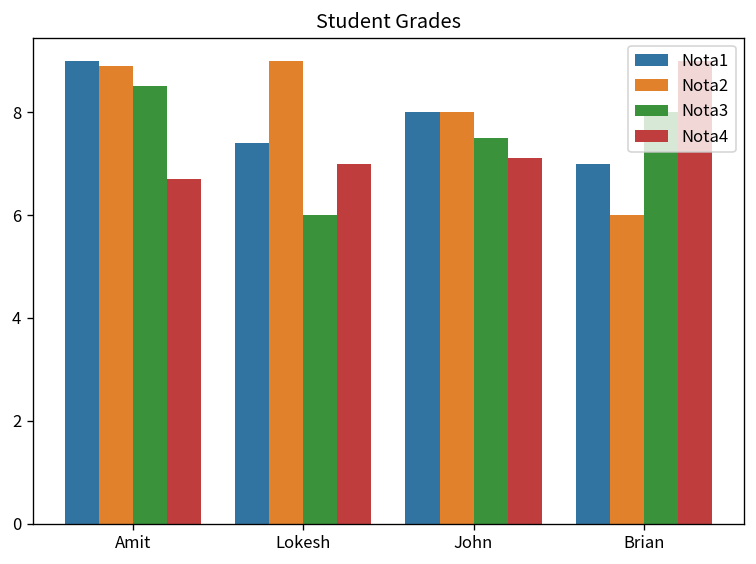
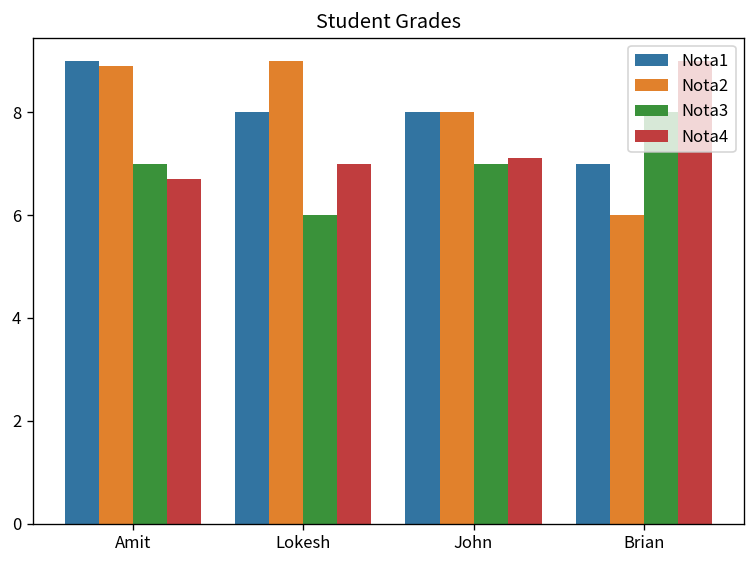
  {
    "Nota1": {
      "Amit": 9.0,
-     "Lokesh": 7.4,
+     "Lokesh": 8.0,
      "John": 8.0,
      "Brian": 7.0
    },
    "Nota2": {
      "Amit": 8.9,
      "Lokesh": 9.0,
      "John": 8.0,
      "Brian": 6.0
    },
    "Nota3": {
-     "Amit": 8.5,
+     "Amit": 7.0,
      "Lokesh": 6.0,
-     "John": 7.5
+     "John": 7.0
    },
    "Nota4": {
      "Amit": 6.7,
      "Lokesh": 7.0,
      "John": 7.1
    }
  }
